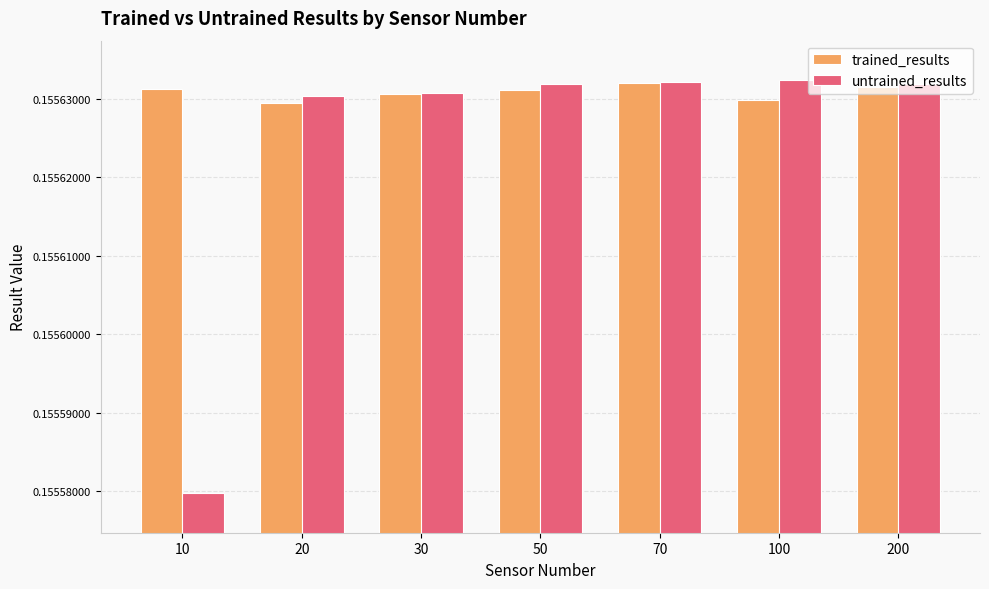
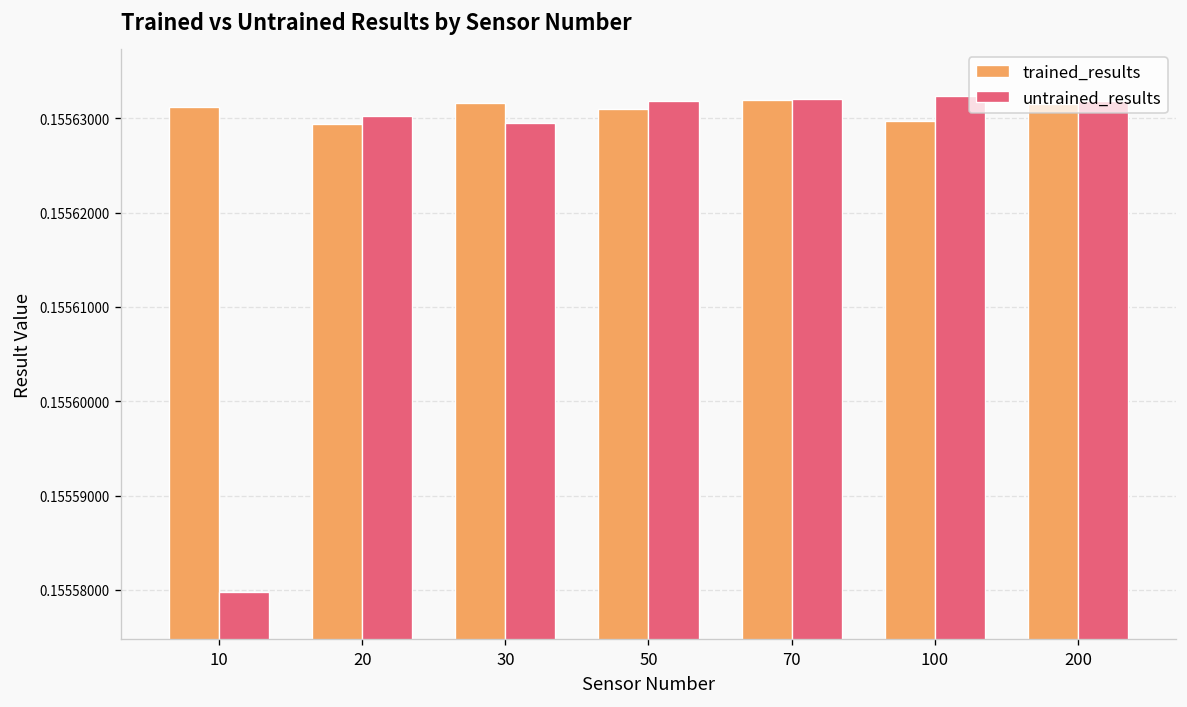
  {
    "trained_results": {
      "10": 0.155631,
      "20": 0.155629,
-     "30": 0.155631,
+     "30": 0.155632,
      "50": 0.155631,
      "70": 0.155632,
      "100": 0.155630
    },
    "untrained_results": {
      "10": 0.155580,
      "20": 0.155630,
-     "30": 0.155631,
+     "30": 0.155630,
      "50": 0.155632,
      "70": 0.155632,
      "100": 0.155632
    }
  }
